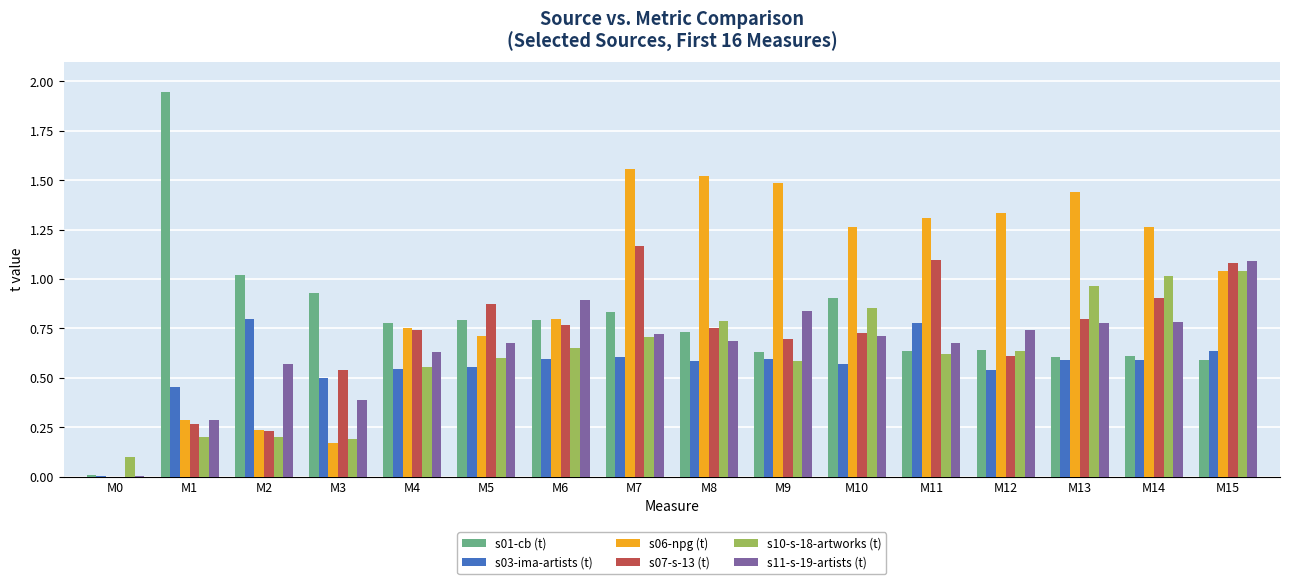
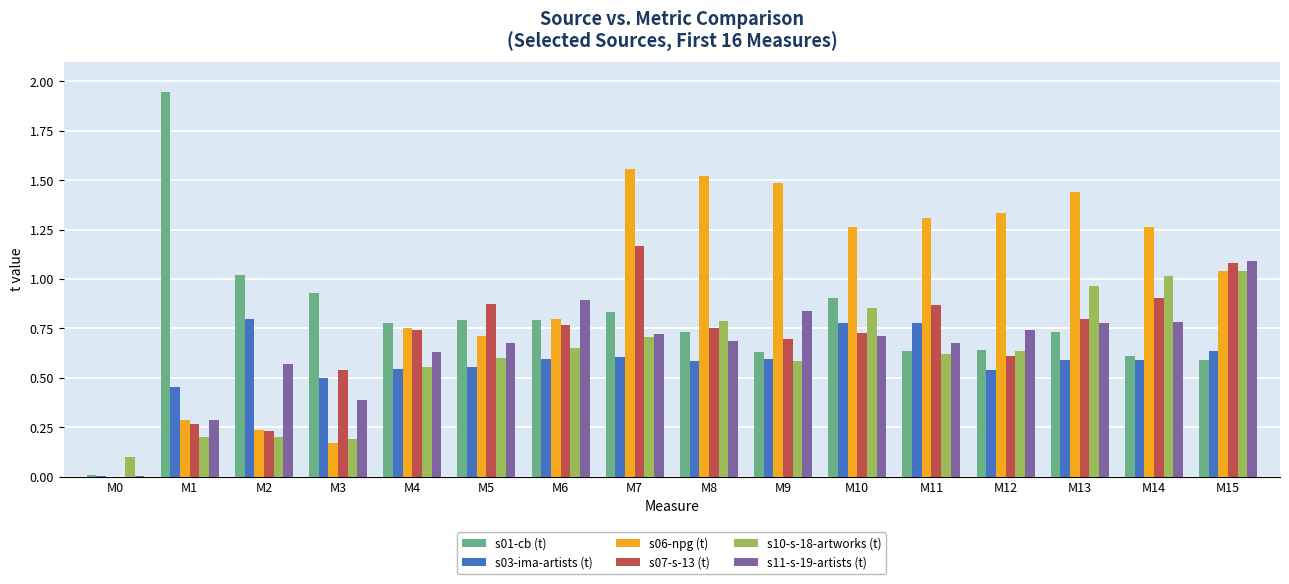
  {
    "s01-cb (t)": {
      "M1": 1.95,
      "M2": 1.02,
      "M3": 0.93,
      "M4": 0.78,
      "M5": 0.80,
      "M6": 0.79,
      "M7": 0.84,
      "M8": 0.73,
      "M9": 0.63,
      "M10": 0.90,
      "M11": 0.63,
      "M12": 0.64,
-     "M13": 0.60,
+     "M13": 0.73,
      "M14": 0.61,
      "M15": 0.59
    },
    "s03-ima-artists (t)": {
      "M1": 0.45,
      "M2": 0.80,
      "M3": 0.50,
      "M4": 0.55,
      "M5": 0.56,
      "M6": 0.59,
      "M7": 0.61,
      "M8": 0.59,
      "M9": 0.60,
-     "M10": 0.57,
+     "M10": 0.78,
      "M11": 0.78,
      "M12": 0.54,
      "M13": 0.59,
      "M14": 0.59,
      "M15": 0.64
    },
    "s06-npg (t)": {
      "M0": 0.00,
      "M1": 0.29,
      "M2": 0.24,
      "M3": 0.17,
      "M4": 0.75,
      "M5": 0.71,
      "M6": 0.80,
      "M7": 1.56,
      "M8": 1.52,
      "M9": 1.49,
      "M10": 1.26,
      "M11": 1.31,
      "M12": 1.33,
      "M13": 1.44,
      "M14": 1.26,
      "M15": 1.04
    },
    "s07-s-13 (t)": {
      "M0": 0.00,
      "M1": 0.27,
      "M2": 0.23,
      "M3": 0.54,
      "M4": 0.74,
      "M5": 0.87,
      "M6": 0.77,
      "M7": 1.17,
      "M8": 0.75,
      "M9": 0.70,
      "M10": 0.73,
-     "M11": 1.10,
+     "M11": 0.87,
      "M12": 0.61,
      "M13": 0.80,
      "M14": 0.90,
      "M15": 1.08
    },
    "s10-s-18-artworks (t)": {
      "M0": 0.10,
      "M1": 0.20,
      "M2": 0.20,
      "M3": 0.19,
      "M4": 0.56,
      "M5": 0.60,
      "M6": 0.65,
      "M7": 0.71,
      "M8": 0.79,
      "M9": 0.59,
      "M10": 0.86,
      "M11": 0.62,
      "M12": 0.64,
      "M13": 0.97,
      "M14": 1.02,
      "M15": 1.04
    },
    "s11-s-19-artists (t)": {
      "M1": 0.29,
      "M2": 0.57,
      "M3": 0.39,
      "M4": 0.63,
      "M5": 0.67,
      "M6": 0.90,
      "M7": 0.72,
      "M8": 0.69,
      "M9": 0.84,
      "M10": 0.71,
      "M11": 0.68,
      "M12": 0.74,
      "M13": 0.78,
      "M14": 0.79,
      "M15": 1.09
    }
  }
